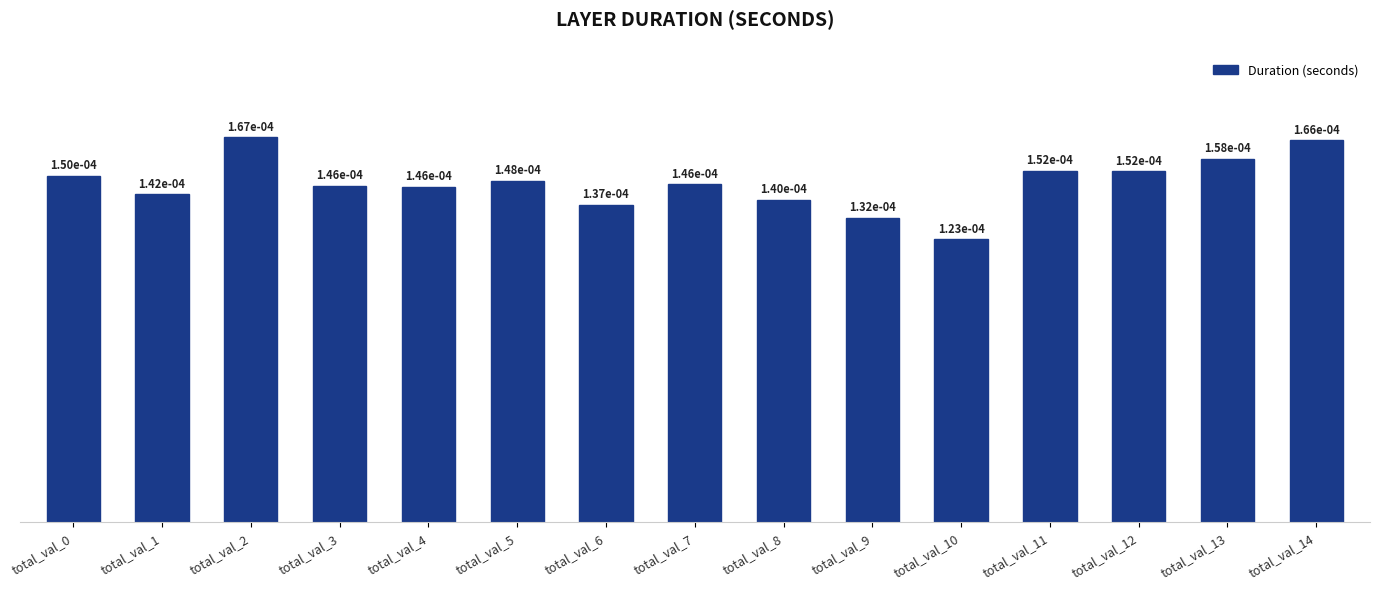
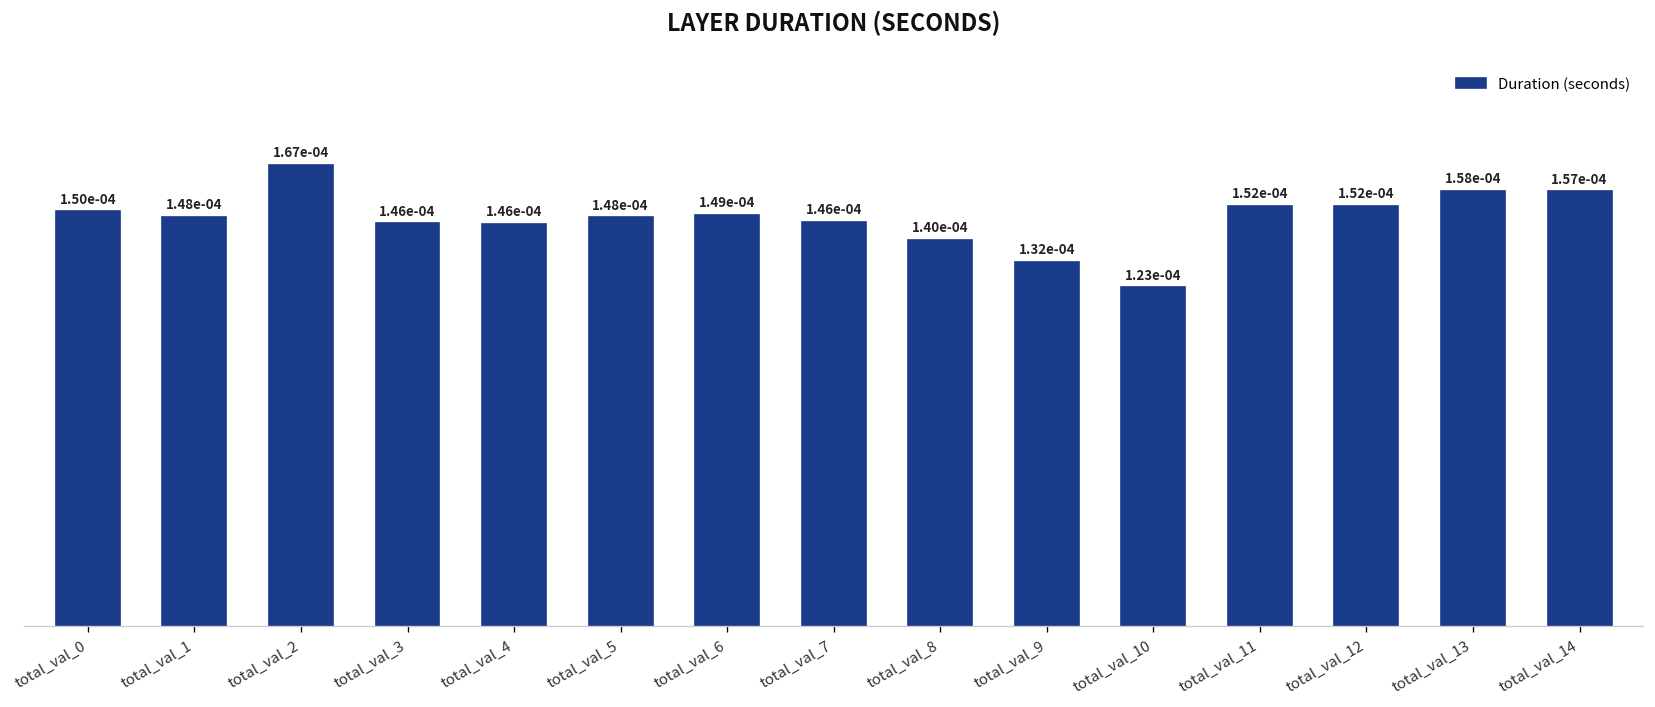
  {
    "total_val_0": "1.50e-04",
-   "total_val_1": "1.42e-04",
+   "total_val_1": "1.48e-04",
    "total_val_2": "1.67e-04",
    "total_val_3": "1.46e-04",
    "total_val_4": "1.46e-04",
    "total_val_5": "1.48e-04",
-   "total_val_6": "1.37e-04",
+   "total_val_6": "1.49e-04",
    "total_val_7": "1.46e-04",
    "total_val_8": "1.40e-04",
    "total_val_9": "1.32e-04",
    "total_val_10": "1.23e-04",
    "total_val_11": "1.52e-04",
    "total_val_12": "1.52e-04",
    "total_val_13": "1.58e-04",
-   "total_val_14": "1.66e-04"
+   "total_val_14": "1.57e-04"
  }
